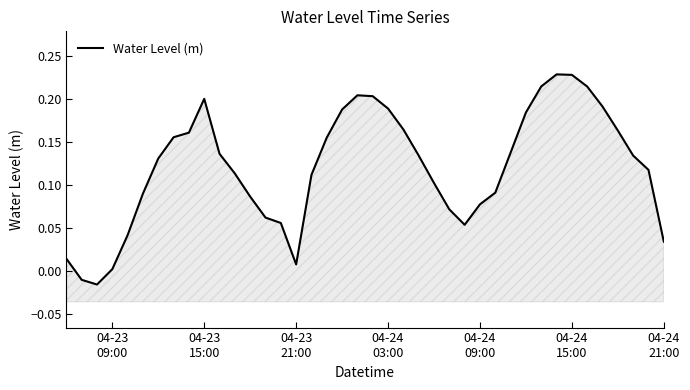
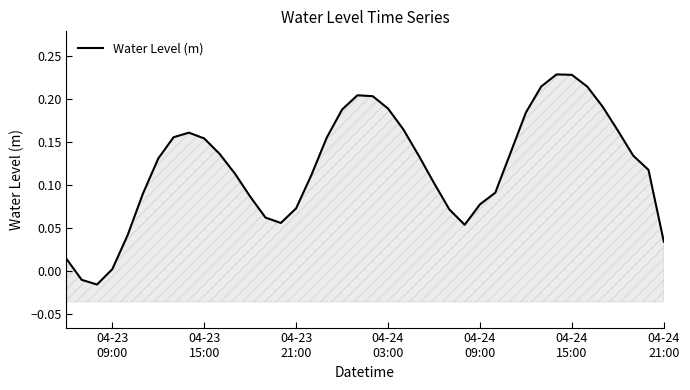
  {
    "04-23 09:00": 0.00,
-   "04-23 15:00": 0.20,
-   "04-23 21:00": 0.01,
+   "04-23 15:00": 0.15,
+   "04-23 21:00": 0.07,
    "04-24 03:00": 0.19,
    "04-24 09:00": 0.08,
    "04-24 15:00": 0.23,
    "04-24 21:00": 0.03
  }
